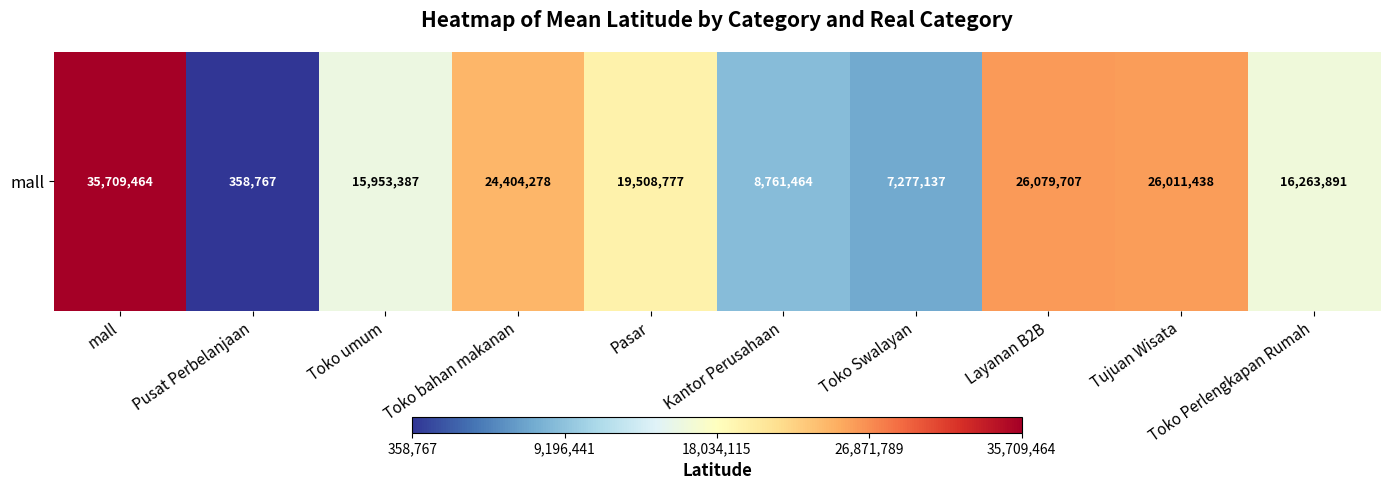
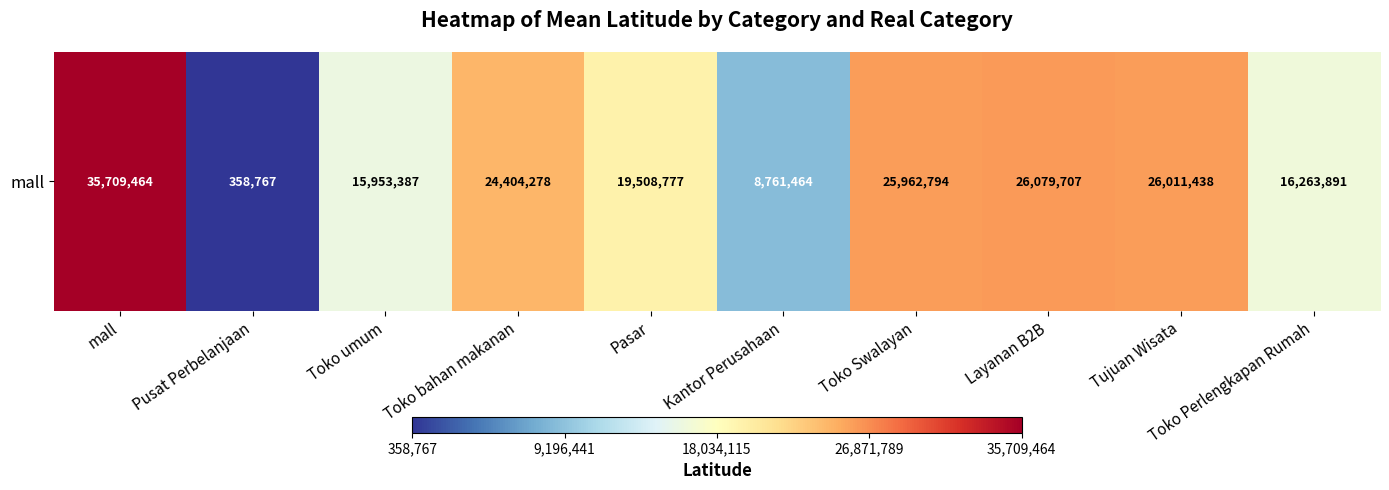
  {
    "mall": {
      "mall": "35,709,464",
      "Pusat Perbelanjaan": "358,767",
      "Toko umum": "15,953,387",
      "Toko bahan makanan": "24,404,278",
      "Pasar": "19,508,777",
      "Kantor Perusahaan": "8,761,464",
-     "Toko Swalayan": "7,277,137",
+     "Toko Swalayan": "25,962,794",
      "Layanan B2B": "26,079,707",
      "Tujuan Wisata": "26,011,438",
      "Toko Perlengkapan Rumah": "16,263,891"
    }
  }
